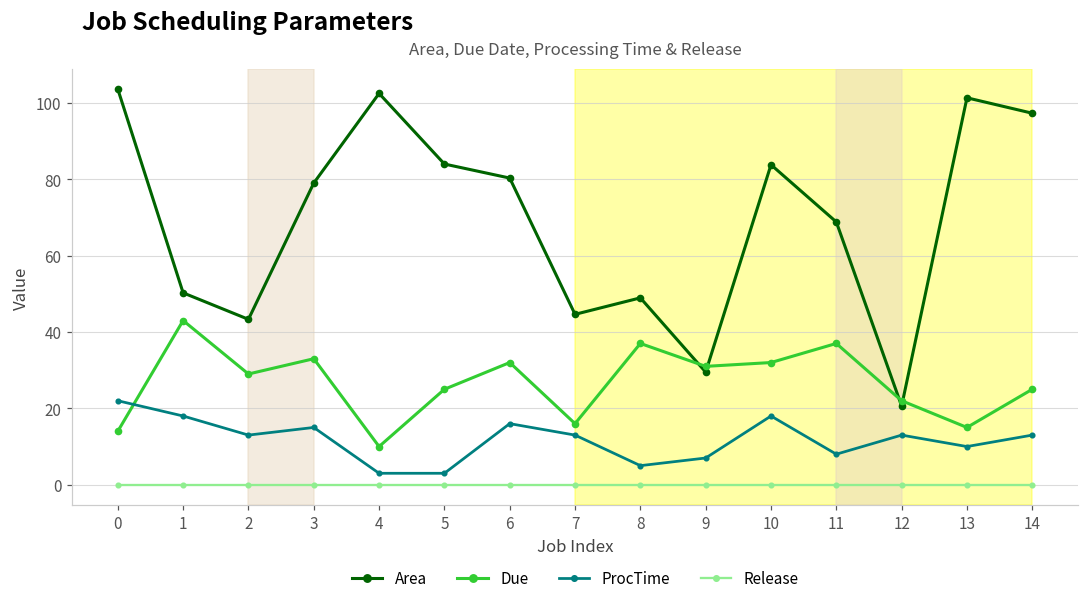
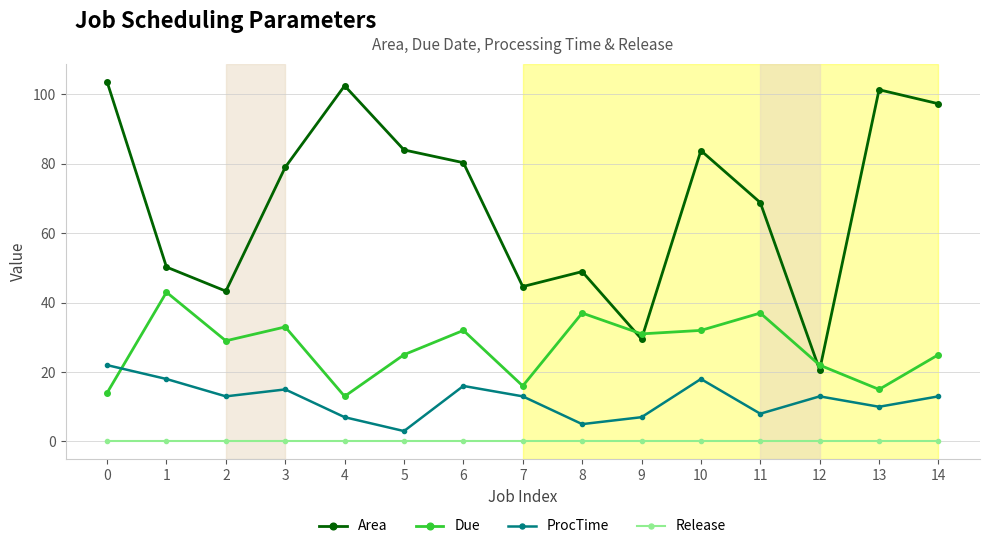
  {
    "Area": {
      "0": 104,
      "1": 50,
      "2": 43,
      "3": 79,
      "4": 102,
      "5": 84,
      "6": 80,
      "7": 45,
      "8": 49,
      "9": 30,
      "10": 84,
      "11": 69,
      "12": 21,
      "13": 101,
      "14": 97
    },
    "Due": {
      "0": 14,
      "1": 43,
      "2": 29,
      "3": 33,
-     "4": 10,
+     "4": 13,
      "5": 25,
      "6": 32,
      "7": 16,
      "8": 37,
      "9": 31,
      "10": 32,
      "11": 37,
      "12": 22,
      "13": 15,
      "14": 25
    },
    "ProcTime": {
      "0": 22,
      "1": 18,
      "2": 13,
      "3": 15,
-     "4": 3,
+     "4": 7,
      "5": 3,
      "6": 16,
      "7": 13,
      "8": 5,
      "9": 7,
      "10": 18,
      "11": 8,
      "12": 13,
      "13": 10,
      "14": 13
    },
    "Release": {
      "0": 0,
      "1": 0,
      "2": 0,
      "3": 0,
      "4": 0,
      "5": 0,
      "6": 0,
      "7": 0,
      "8": 0,
      "9": 0,
      "10": 0,
      "11": 0,
      "12": 0,
      "13": 0,
      "14": 0
    }
  }
